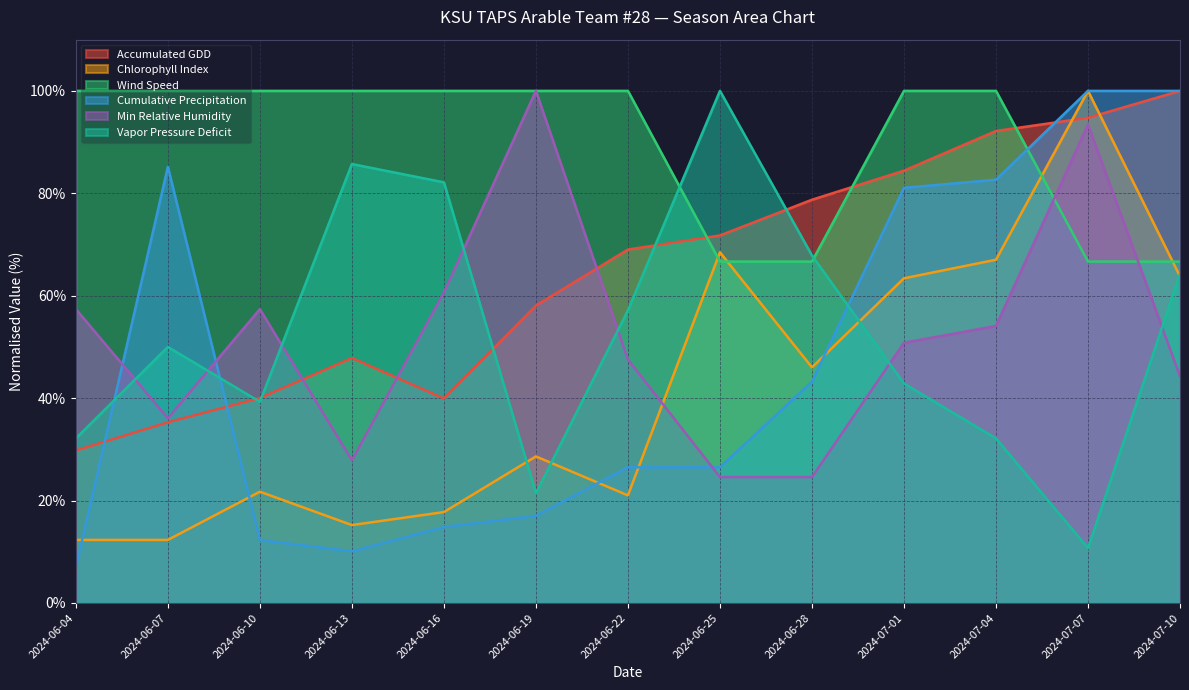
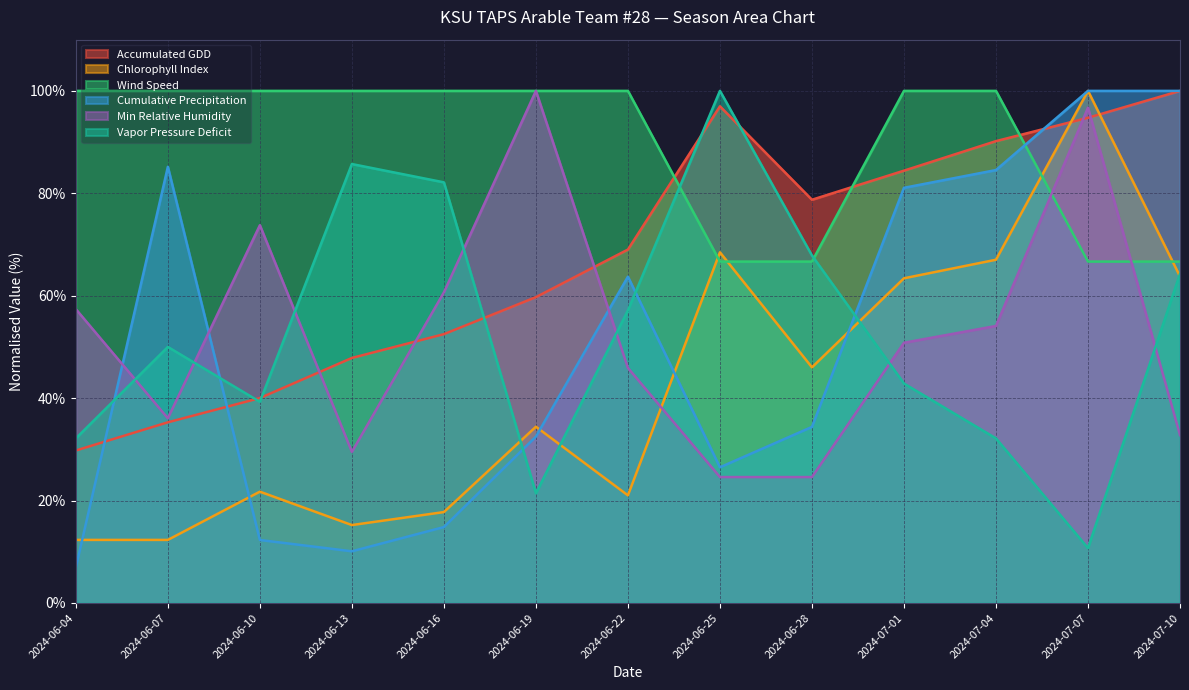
  {
    "Accumulated GDD": {
      "2024-06-04": "30%",
      "2024-06-07": "35%",
      "2024-06-10": "40%",
      "2024-06-13": "48%",
-     "2024-06-16": "40%",
-     "2024-06-19": "58%",
+     "2024-06-16": "52%",
+     "2024-06-19": "60%",
      "2024-06-22": "69%",
-     "2024-06-25": "72%",
+     "2024-06-25": "97%",
      "2024-06-28": "79%",
      "2024-07-01": "84%",
-     "2024-07-04": "92%",
+     "2024-07-04": "90%",
      "2024-07-07": "95%"
    },
    "Chlorophyll Index": {
      "2024-06-04": "12%",
      "2024-06-07": "12%",
      "2024-06-10": "22%",
      "2024-06-13": "15%",
      "2024-06-16": "18%",
-     "2024-06-19": "29%",
+     "2024-06-19": "34%",
      "2024-06-22": "21%",
      "2024-06-25": "68%",
      "2024-06-28": "46%",
      "2024-07-01": "63%",
      "2024-07-04": "67%",
      "2024-07-10": "64%"
    },
    "Cumulative Precipitation": {
      "2024-06-04": "7%",
      "2024-06-07": "85%",
      "2024-06-10": "12%",
      "2024-06-13": "10%",
      "2024-06-16": "15%",
-     "2024-06-19": "17%",
-     "2024-06-22": "26%",
+     "2024-06-19": "32%",
+     "2024-06-22": "64%",
      "2024-06-25": "26%",
-     "2024-06-28": "43%",
+     "2024-06-28": "34%",
      "2024-07-01": "81%",
-     "2024-07-04": "83%"
+     "2024-07-04": "85%"
    },
    "Min Relative Humidity": {
      "2024-06-04": "57%",
      "2024-06-07": "36%",
-     "2024-06-10": "57%",
-     "2024-06-13": "28%",
+     "2024-06-10": "74%",
+     "2024-06-13": "30%",
      "2024-06-16": "61%",
-     "2024-06-22": "48%",
+     "2024-06-22": "46%",
      "2024-06-25": "25%",
      "2024-06-28": "25%",
      "2024-07-01": "51%",
      "2024-07-04": "54%",
-     "2024-07-07": "93%",
-     "2024-07-10": "44%"
+     "2024-07-07": "97%",
+     "2024-07-10": "33%"
    }
  }
